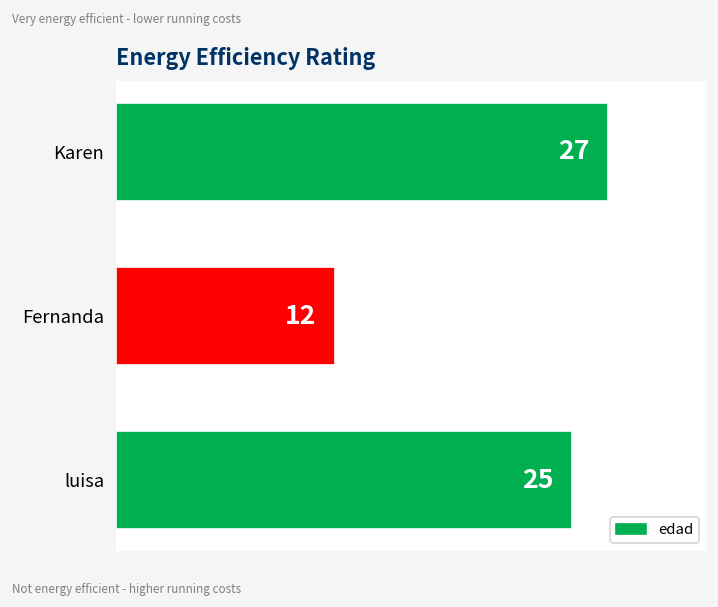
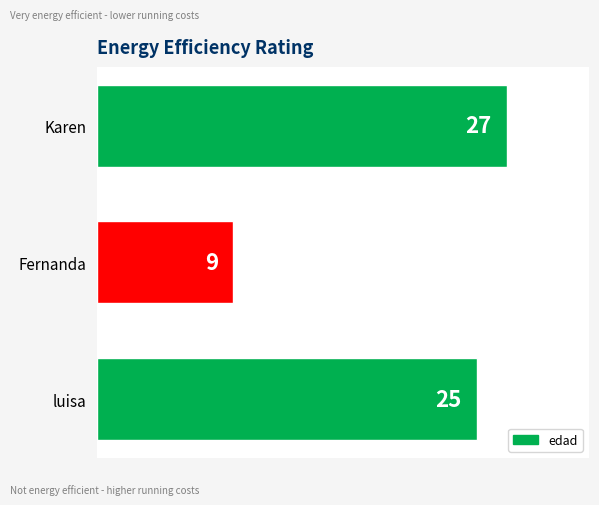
  {
    "Karen": 27,
-   "Fernanda": 12,
+   "Fernanda": 9,
    "luisa": 25
  }
